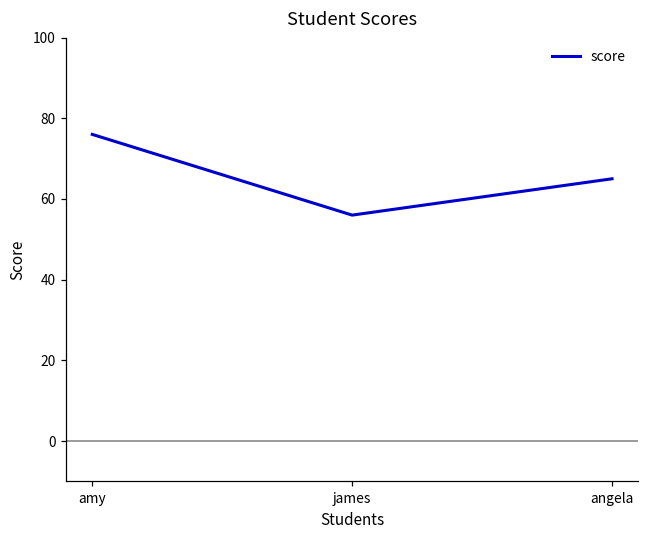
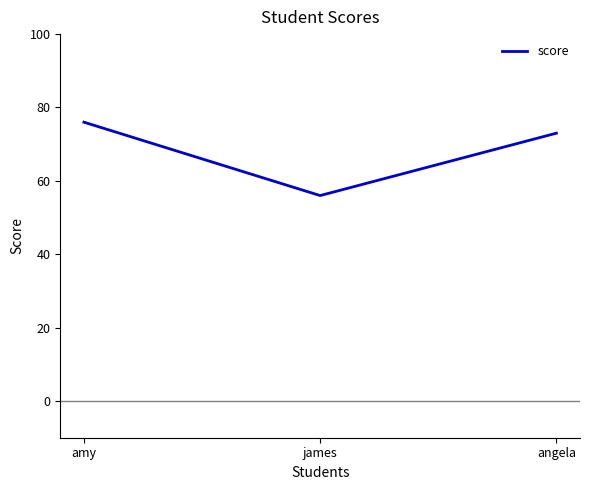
  {
    "amy": 76,
    "james": 56,
-   "angela": 65
+   "angela": 73
  }
